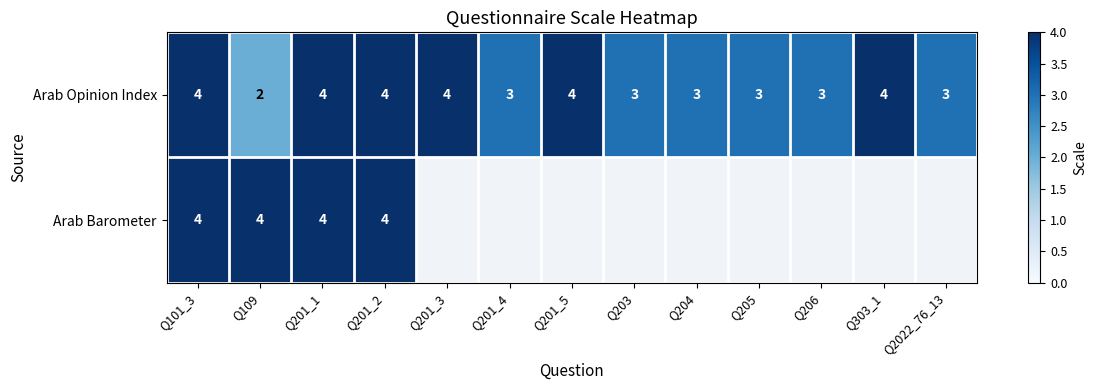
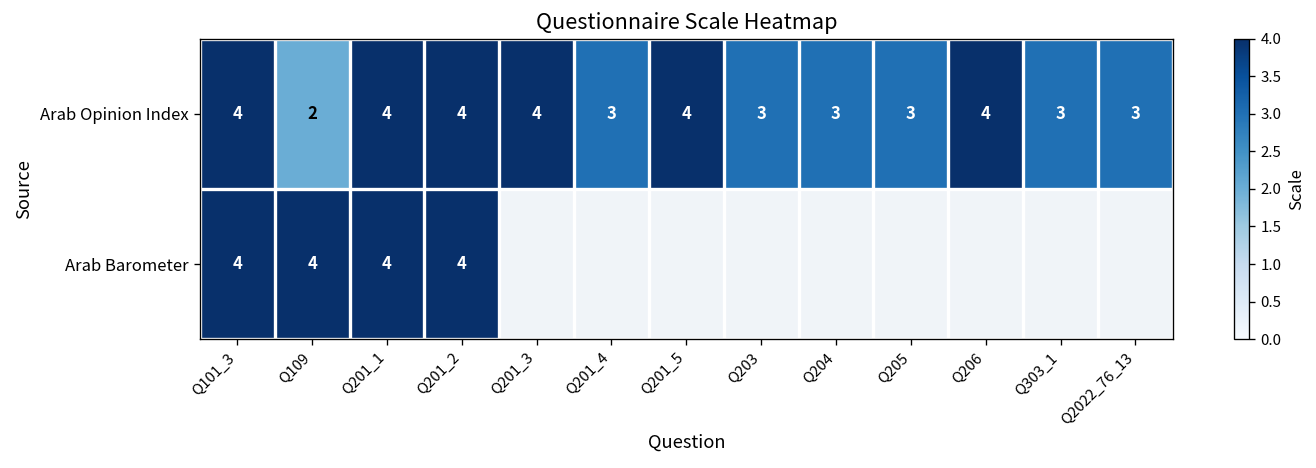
  {
    "Arab Opinion Index": {
      "Q101_3": 4,
      "Q109": 2,
      "Q201_1": 4,
      "Q201_2": 4,
      "Q201_3": 4,
      "Q201_4": 3,
      "Q201_5": 4,
      "Q203": 3,
      "Q204": 3,
      "Q205": 3,
-     "Q206": 3,
-     "Q303_1": 4,
+     "Q206": 4,
+     "Q303_1": 3,
      "Q2022_76_13": 3
    },
    "Arab Barometer": {
      "Q101_3": 4,
      "Q109": 4,
      "Q201_1": 4,
      "Q201_2": 4
    }
  }
